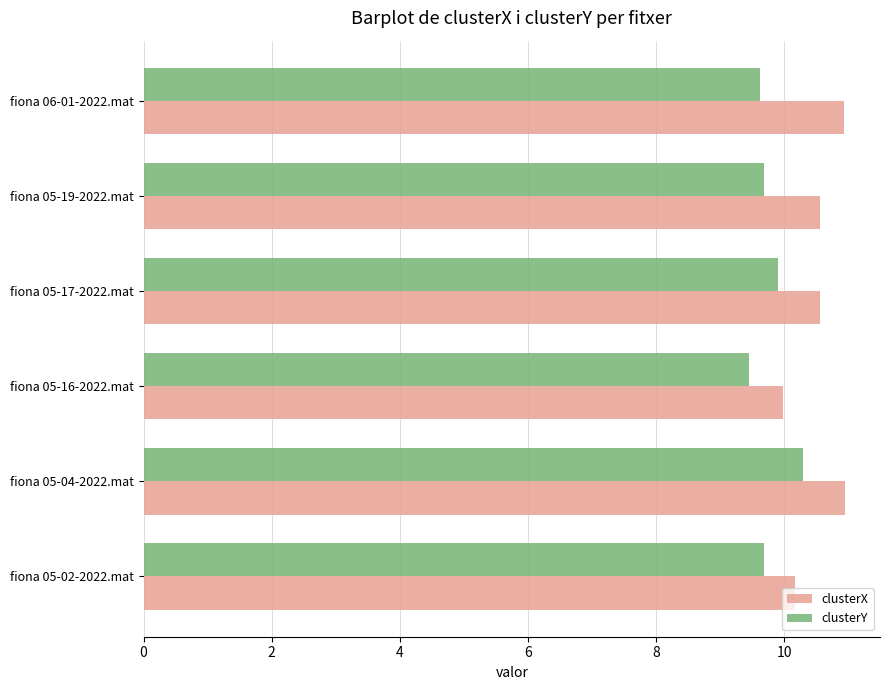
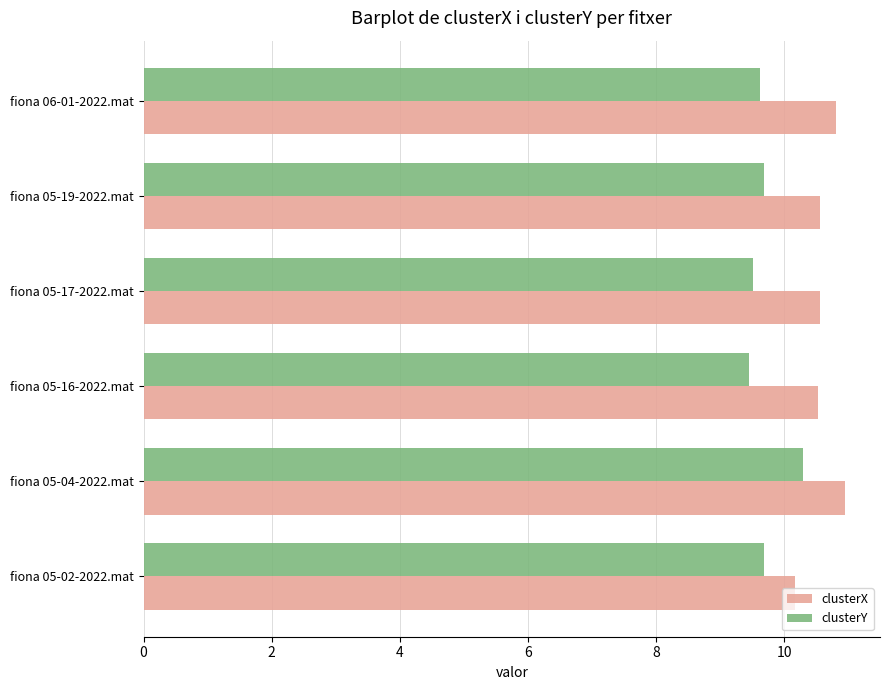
  {
    "clusterX": {
-     "fiona 06-01-2022.mat": 10.9,
+     "fiona 06-01-2022.mat": 10.8,
      "fiona 05-19-2022.mat": 10.6,
      "fiona 05-17-2022.mat": 10.6,
-     "fiona 05-16-2022.mat": 10.0,
+     "fiona 05-16-2022.mat": 10.5,
      "fiona 05-04-2022.mat": 10.9
    },
    "clusterY": {
      "fiona 06-01-2022.mat": 9.6,
      "fiona 05-19-2022.mat": 9.7,
-     "fiona 05-17-2022.mat": 9.9,
+     "fiona 05-17-2022.mat": 9.5,
      "fiona 05-16-2022.mat": 9.5,
      "fiona 05-04-2022.mat": 10.3,
      "fiona 05-02-2022.mat": 9.7
    }
  }
